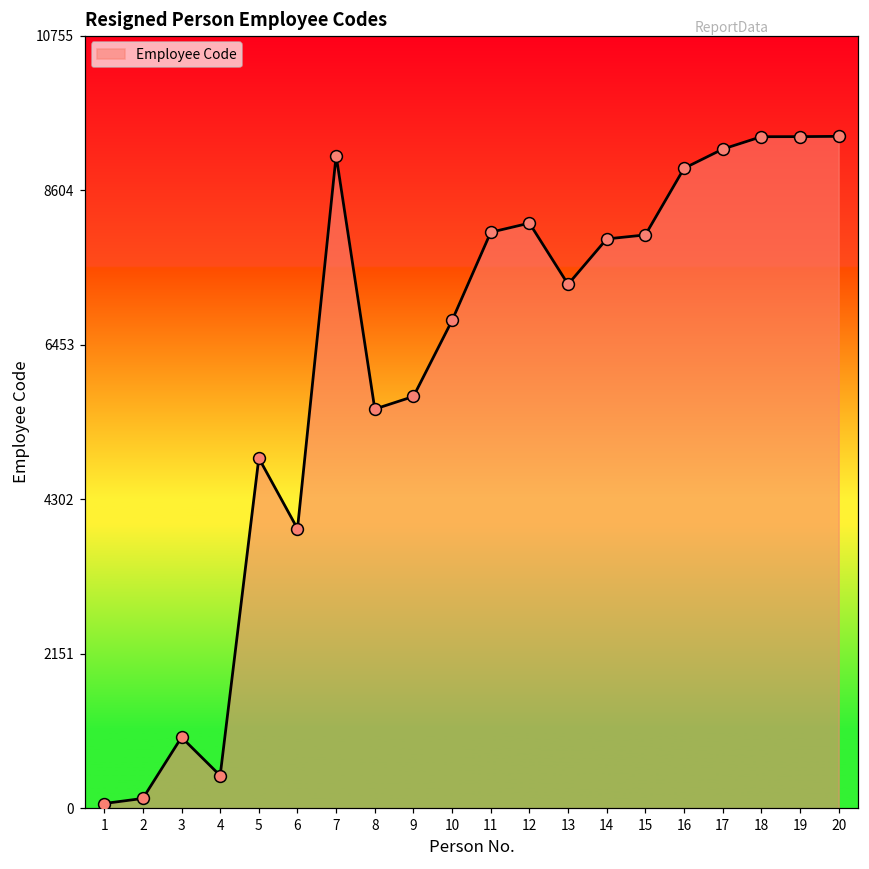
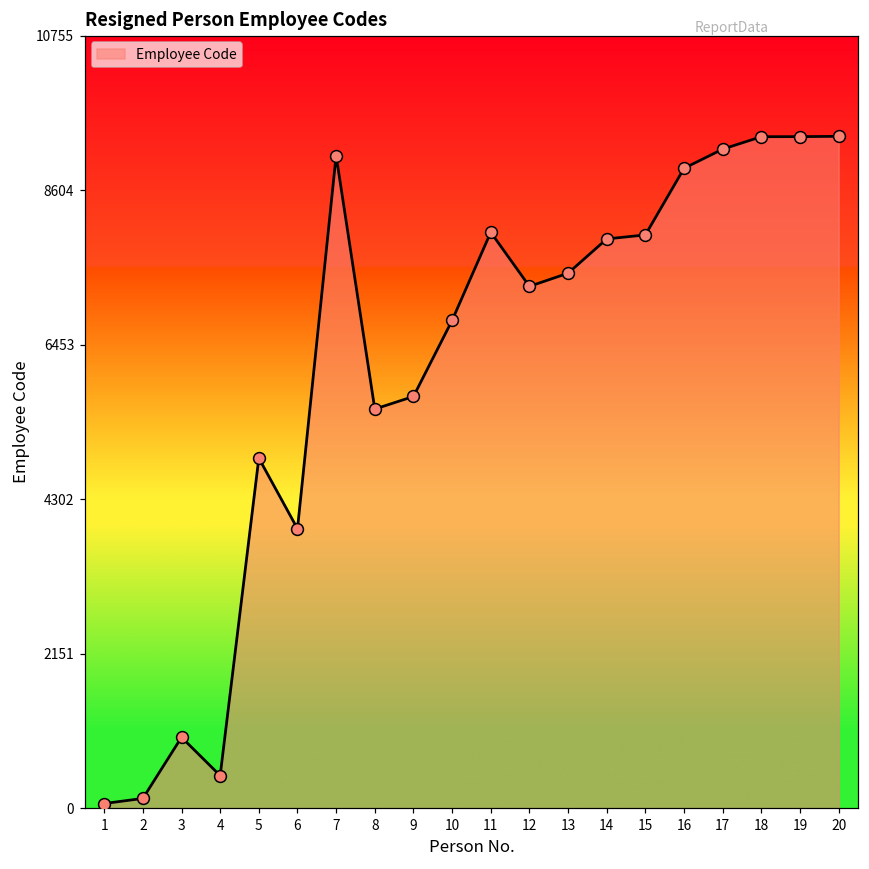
  {
    "1": 100,
    "2": 100,
    "3": 1000,
    "4": 500,
    "5": 4900,
    "6": 3900,
    "7": 9100,
    "8": 5600,
    "9": 5700,
    "10": 6800,
    "11": 8000,
-   "12": 8100,
-   "13": 7300,
+   "12": 7300,
+   "13": 7400,
    "14": 7900,
    "15": 8000,
    "16": 8900,
    "17": 9200,
    "18": 9300,
    "19": 9300,
    "20": 9400
  }
